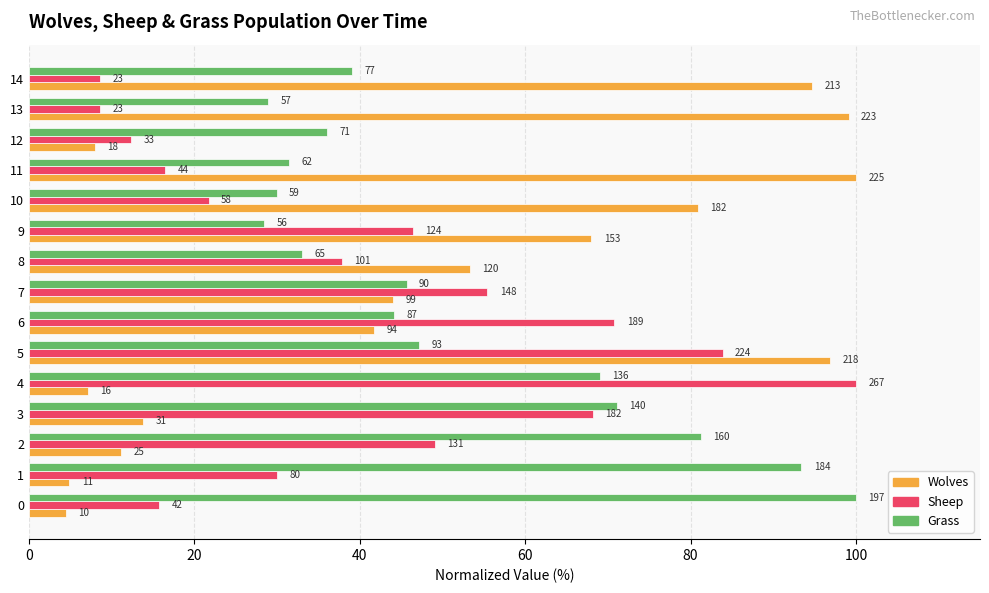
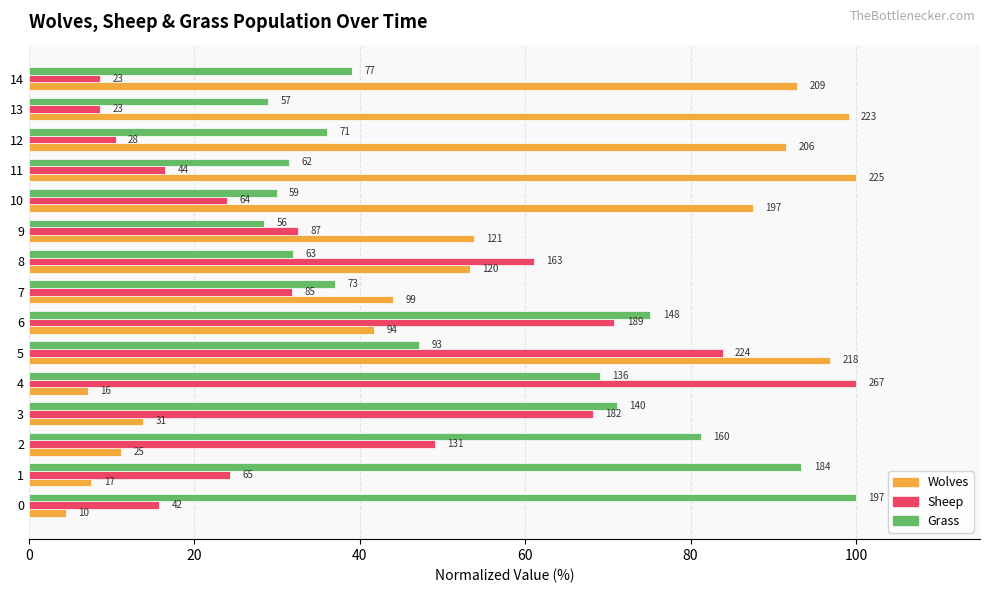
  {
    "Wolves": {
-     "14": 213,
-     "12": 18,
-     "10": 182,
-     "9": 153,
-     "1": 11
+     "14": 209,
+     "12": 206,
+     "10": 197,
+     "9": 121,
+     "1": 17
    },
    "Sheep": {
-     "12": 33,
-     "10": 58,
-     "9": 124,
-     "8": 101,
-     "7": 148,
-     "1": 80
+     "12": 28,
+     "10": 64,
+     "9": 87,
+     "8": 163,
+     "7": 85,
+     "1": 65
    },
    "Grass": {
-     "8": 65,
-     "7": 90,
-     "6": 87
+     "8": 63,
+     "7": 73,
+     "6": 148
    }
  }
